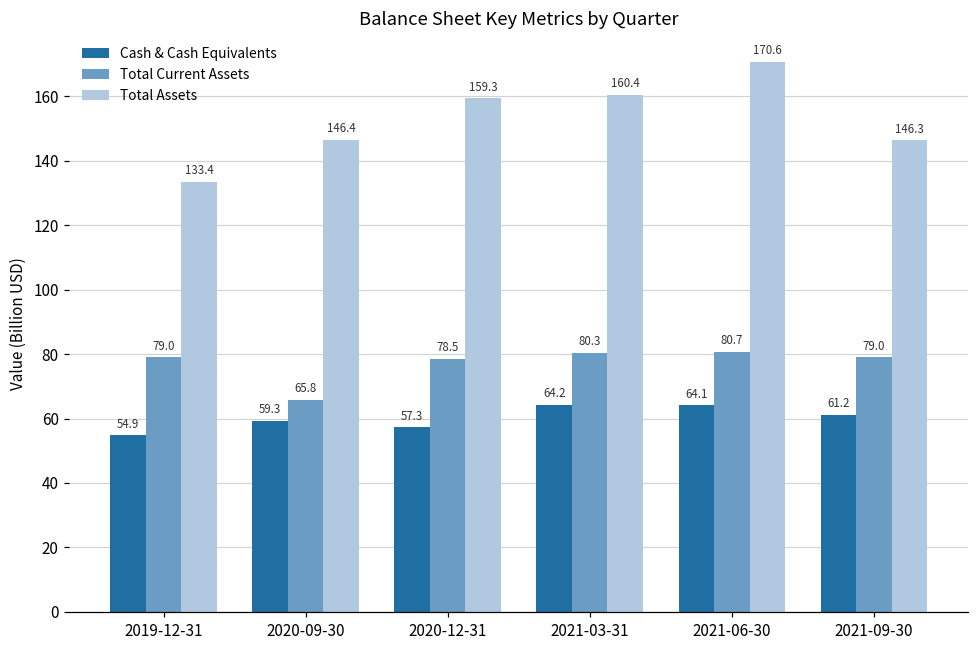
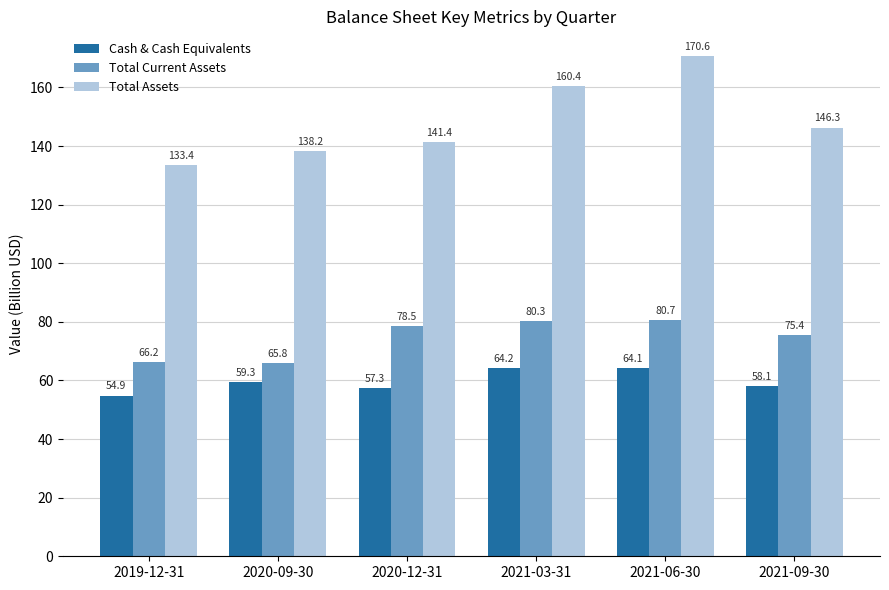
  {
    "Cash & Cash Equivalents": {
      "2019-12-31": 54.9,
      "2020-09-30": 59.3,
      "2020-12-31": 57.3,
      "2021-03-31": 64.2,
      "2021-06-30": 64.1,
-     "2021-09-30": 61.2
+     "2021-09-30": 58.1
    },
    "Total Current Assets": {
-     "2019-12-31": 79.0,
+     "2019-12-31": 66.2,
      "2020-09-30": 65.8,
      "2020-12-31": 78.5,
      "2021-03-31": 80.3,
      "2021-06-30": 80.7,
-     "2021-09-30": 79.0
+     "2021-09-30": 75.4
    },
    "Total Assets": {
      "2019-12-31": 133.4,
-     "2020-09-30": 146.4,
-     "2020-12-31": 159.3,
+     "2020-09-30": 138.2,
+     "2020-12-31": 141.4,
      "2021-03-31": 160.4,
      "2021-06-30": 170.6,
      "2021-09-30": 146.3
    }
  }
